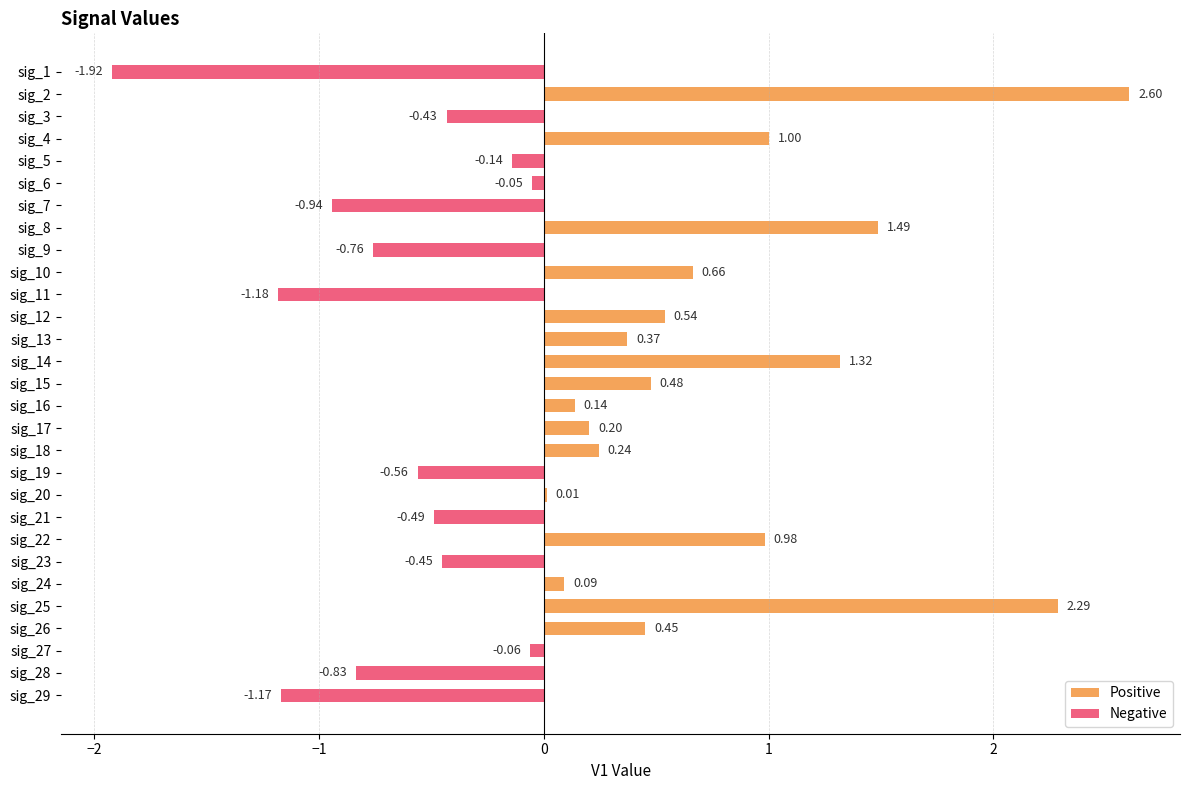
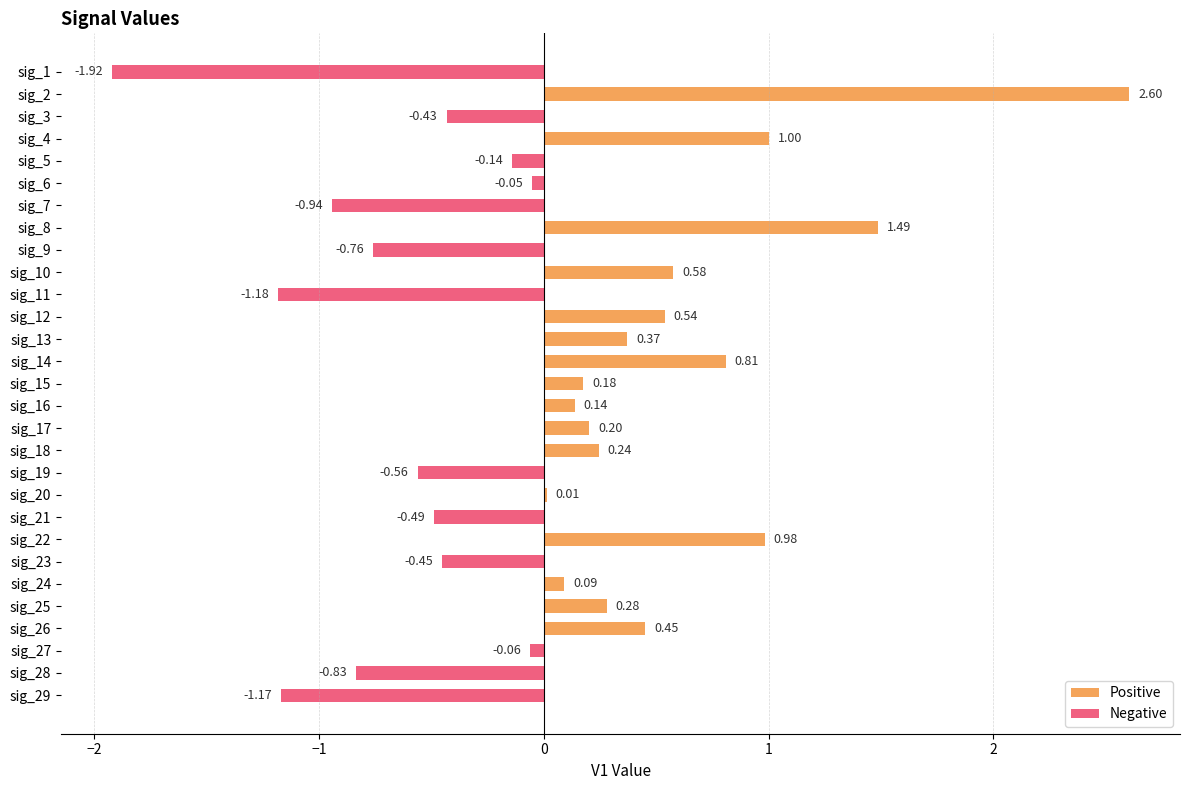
  {
    "Positive": {
      "sig_2": 2.60,
      "sig_4": 1.00,
      "sig_8": 1.49,
-     "sig_10": 0.66,
+     "sig_10": 0.58,
      "sig_12": 0.54,
      "sig_13": 0.37,
-     "sig_14": 1.32,
-     "sig_15": 0.48,
+     "sig_14": 0.81,
+     "sig_15": 0.18,
      "sig_16": 0.14,
      "sig_17": 0.20,
      "sig_18": 0.24,
      "sig_20": 0.01,
      "sig_22": 0.98,
      "sig_24": 0.09,
-     "sig_25": 2.29,
+     "sig_25": 0.28,
      "sig_26": 0.45
    },
    "Negative": {
      "sig_1": -1.92,
      "sig_3": -0.43,
      "sig_5": -0.14,
      "sig_6": -0.05,
      "sig_7": -0.94,
      "sig_9": -0.76,
      "sig_11": -1.18,
      "sig_19": -0.56,
      "sig_21": -0.49,
      "sig_23": -0.45,
      "sig_27": -0.06,
      "sig_28": -0.83,
      "sig_29": -1.17
    }
  }
